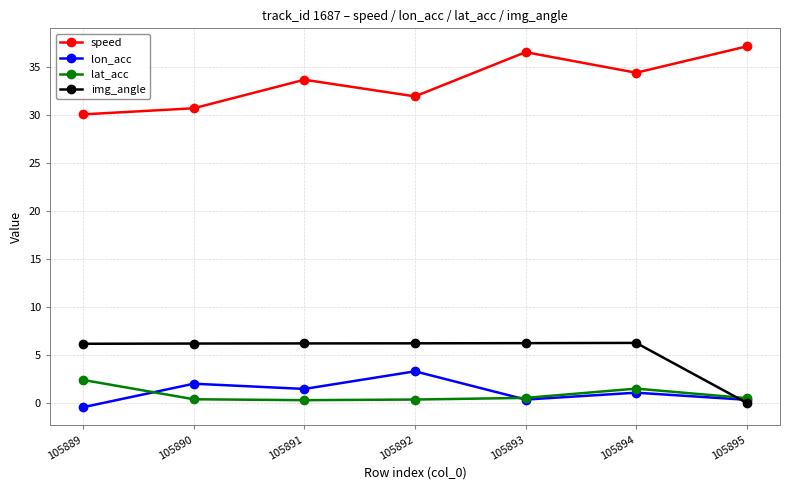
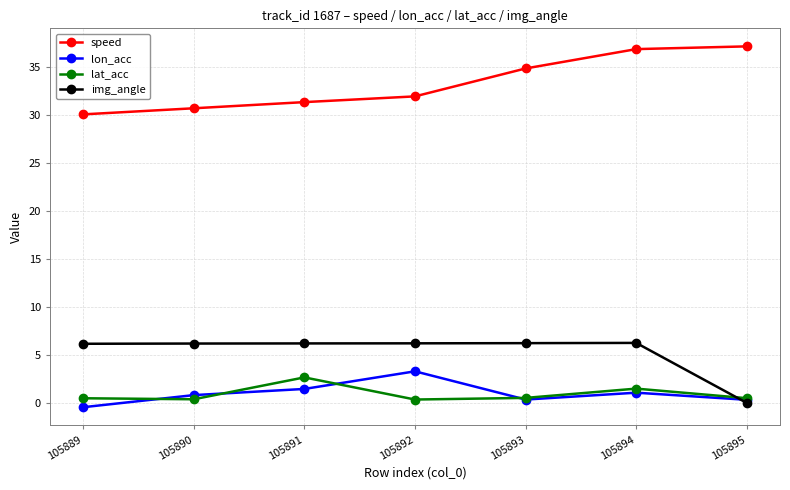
  {
    "speed": {
      "105889": 30,
      "105890": 31,
-     "105891": 34,
+     "105891": 31,
      "105892": 32,
-     "105893": 37,
-     "105894": 34,
+     "105893": 35,
+     "105894": 37,
      "105895": 37
    },
    "lon_acc": {
      "105889": 0,
-     "105890": 2,
+     "105890": 1,
      "105891": 1,
      "105892": 3,
      "105894": 1
    },
    "lat_acc": {
-     "105889": 2,
+     "105889": 1,
      "105890": 0,
-     "105891": 0,
+     "105891": 3,
      "105892": 0,
      "105894": 2
    },
    "img_angle": {
      "105889": 6,
      "105890": 6,
      "105891": 6,
      "105892": 6,
      "105893": 6,
      "105894": 6,
      "105895": 0
    }
  }
